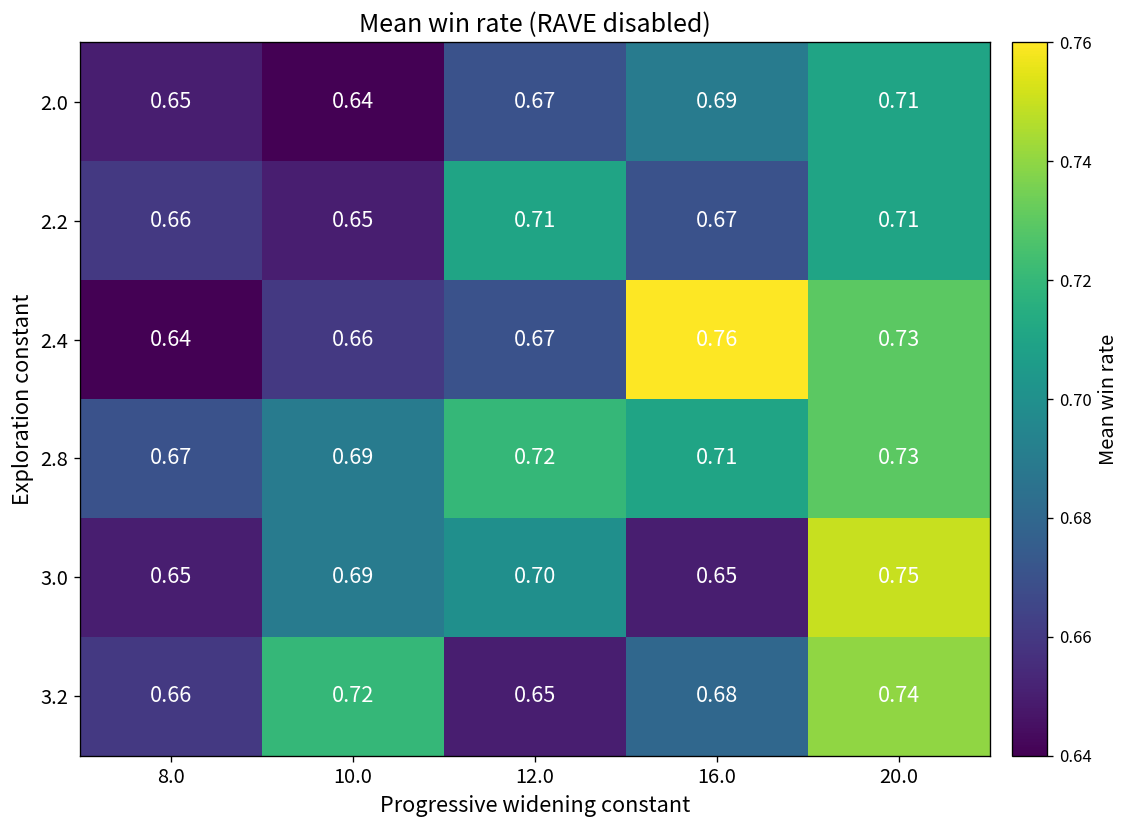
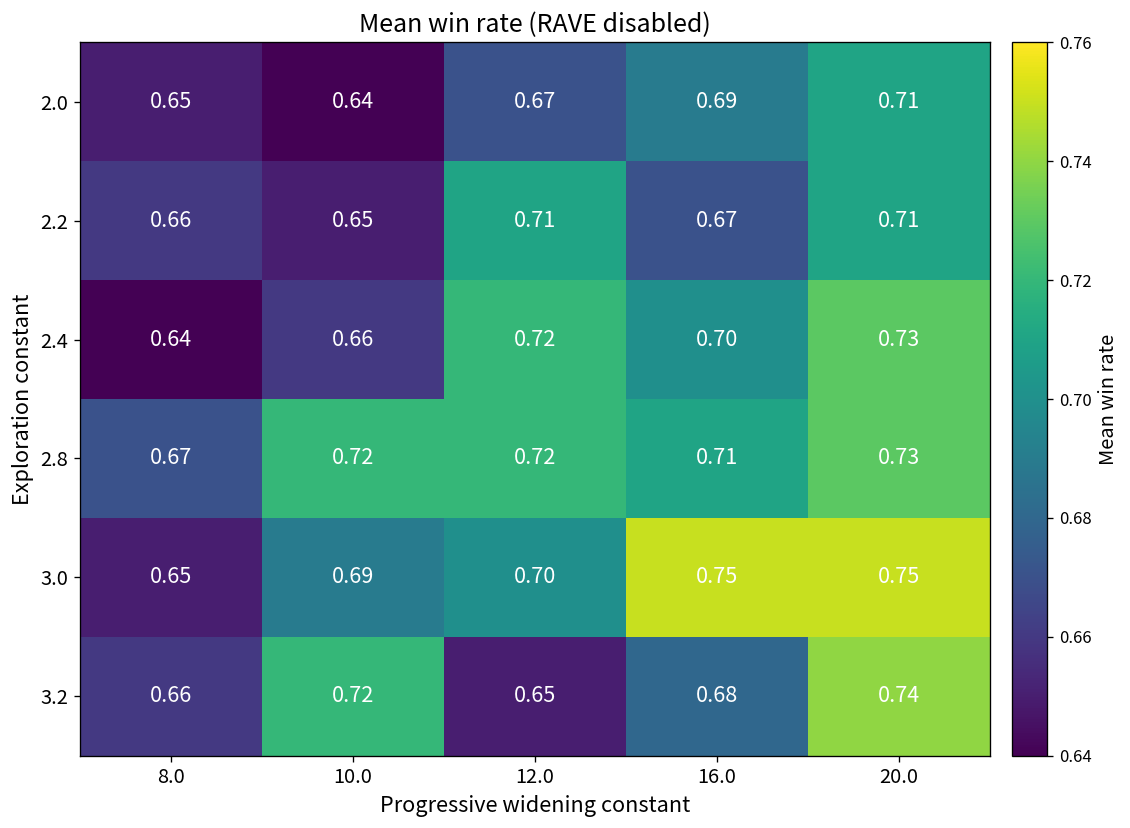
  {
    "2.0": {
      "8.0": 0.65,
      "10.0": 0.64,
      "12.0": 0.67,
      "16.0": 0.69,
      "20.0": 0.71
    },
    "2.2": {
      "8.0": 0.66,
      "10.0": 0.65,
      "12.0": 0.71,
      "16.0": 0.67,
      "20.0": 0.71
    },
    "2.4": {
      "8.0": 0.64,
      "10.0": 0.66,
-     "12.0": 0.67,
-     "16.0": 0.76,
+     "12.0": 0.72,
+     "16.0": 0.70,
      "20.0": 0.73
    },
    "2.8": {
      "8.0": 0.67,
-     "10.0": 0.69,
+     "10.0": 0.72,
      "12.0": 0.72,
      "16.0": 0.71,
      "20.0": 0.73
    },
    "3.0": {
      "8.0": 0.65,
      "10.0": 0.69,
      "12.0": 0.70,
-     "16.0": 0.65,
+     "16.0": 0.75,
      "20.0": 0.75
    },
    "3.2": {
      "8.0": 0.66,
      "10.0": 0.72,
      "12.0": 0.65,
      "16.0": 0.68,
      "20.0": 0.74
    }
  }
